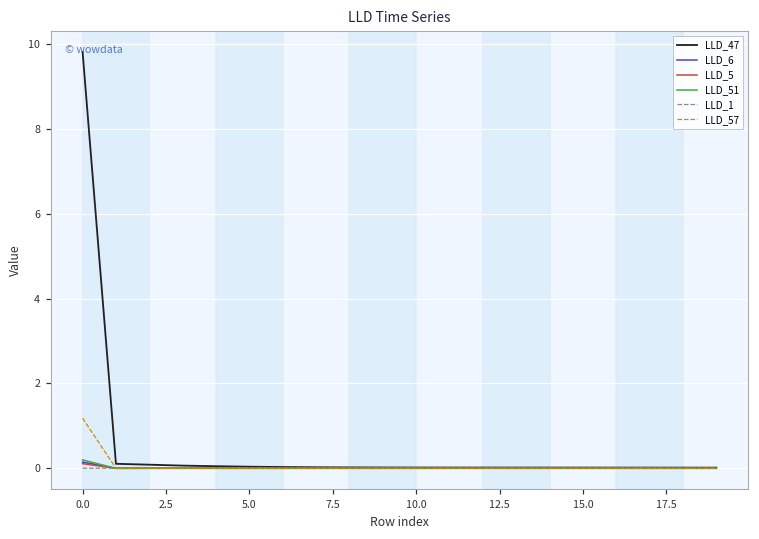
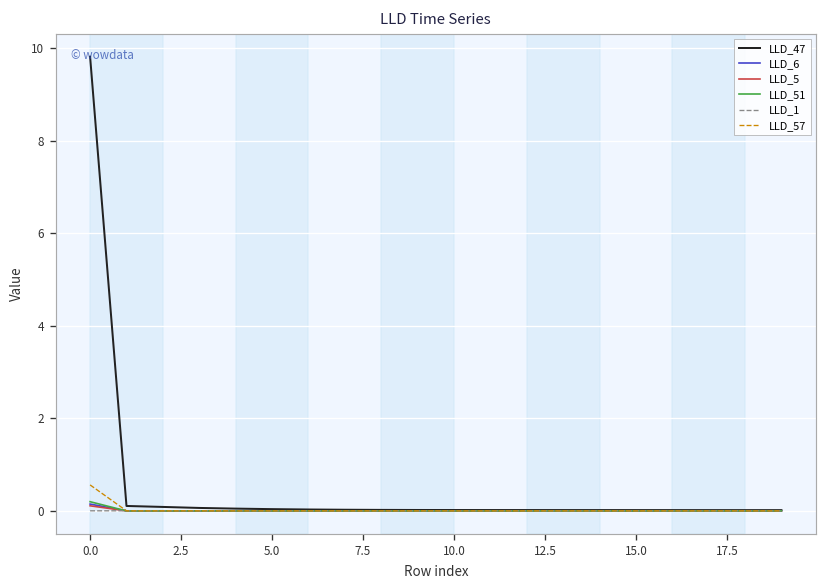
  {
    "LLD_47": {
      "0.0": 9.8
    },
    "LLD_1": {
      "0.0": 0.0
    },
    "LLD_57": {
-     "0.0": 1.2
+     "0.0": 0.6
    }
  }
